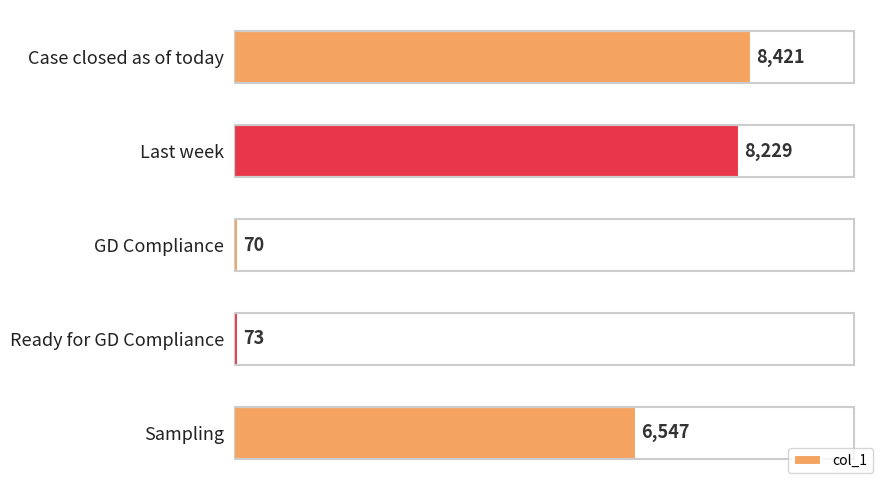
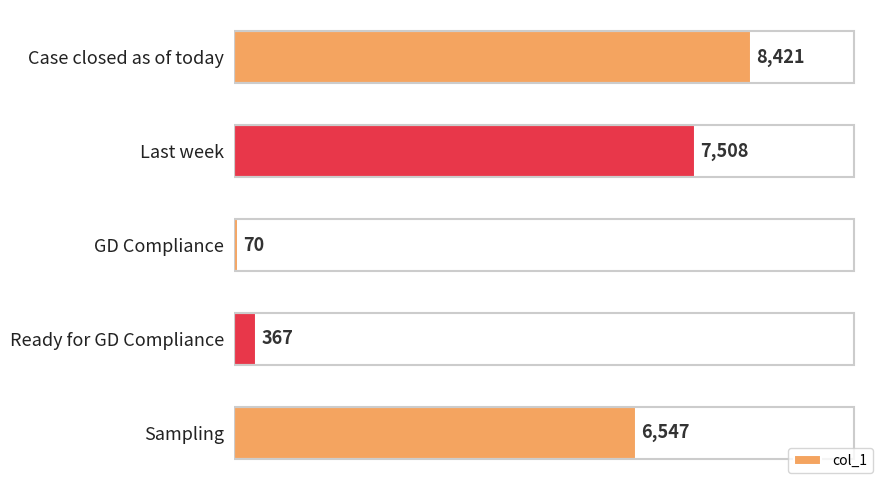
  {
    "Case closed as of today": "8,421",
-   "Last week": "8,229",
+   "Last week": "7,508",
    "GD Compliance": "70",
-   "Ready for GD Compliance": "73",
+   "Ready for GD Compliance": "367",
    "Sampling": "6,547"
  }
